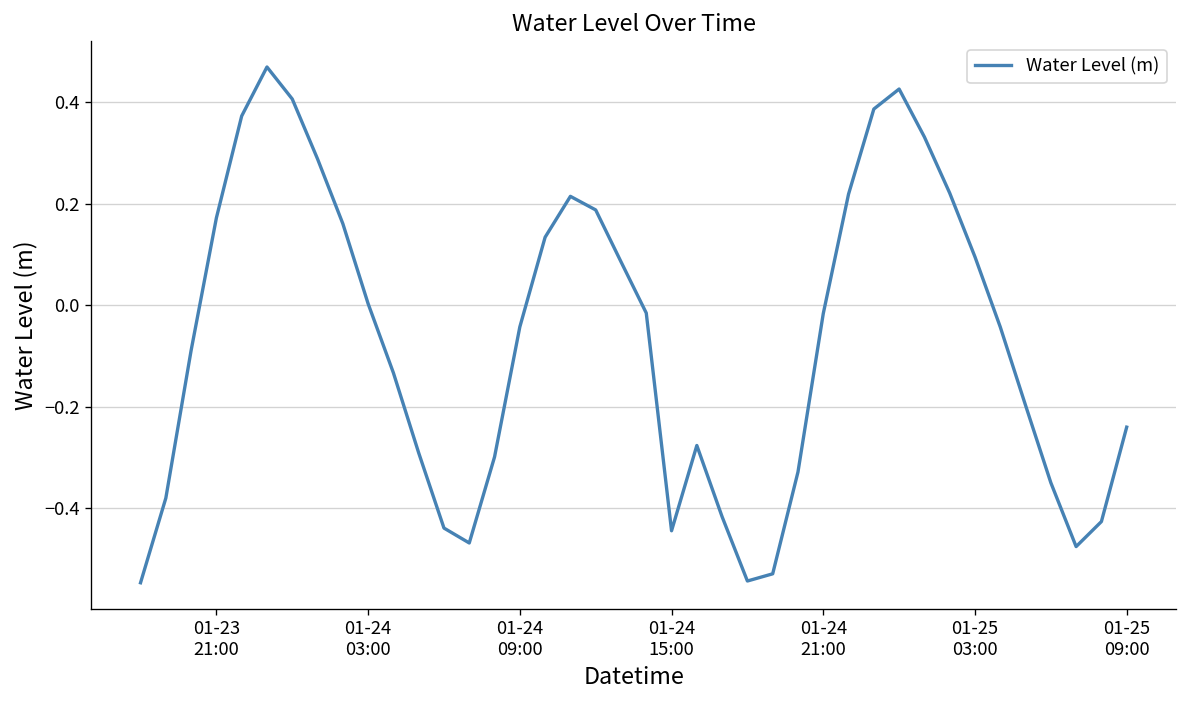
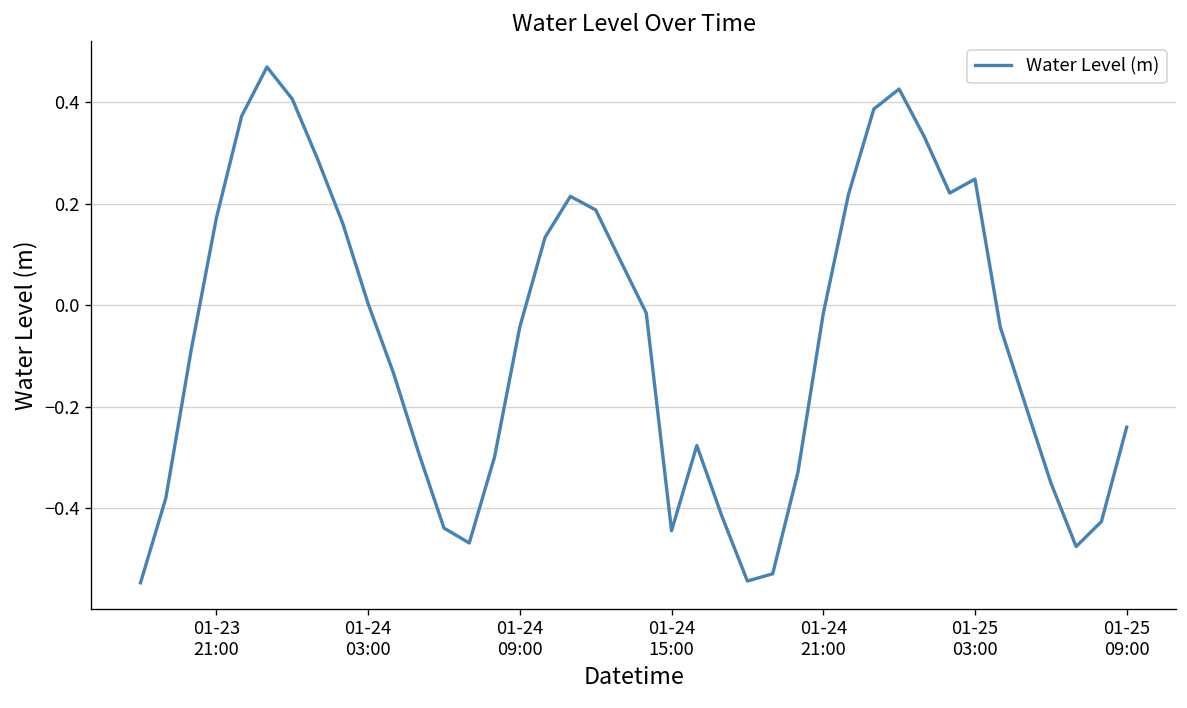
  {
    "01-23 21:00": 0.17,
    "01-24 03:00": 0.00,
    "01-24 09:00": -0.04,
    "01-24 15:00": -0.44,
    "01-24 21:00": -0.02,
-   "01-25 03:00": 0.10,
+   "01-25 03:00": 0.25,
    "01-25 09:00": -0.24
  }
